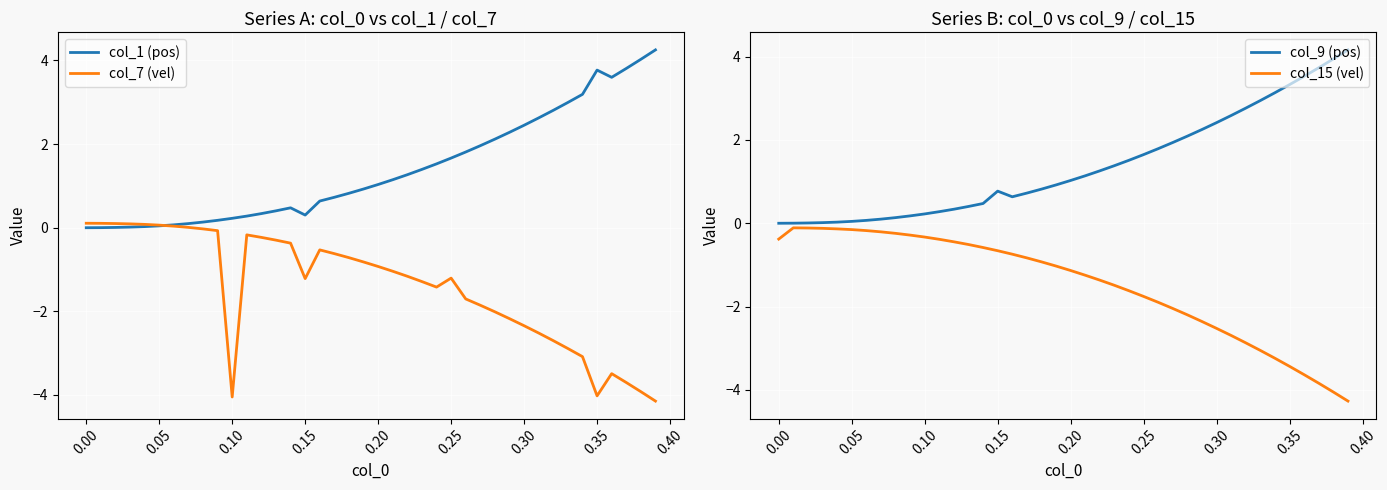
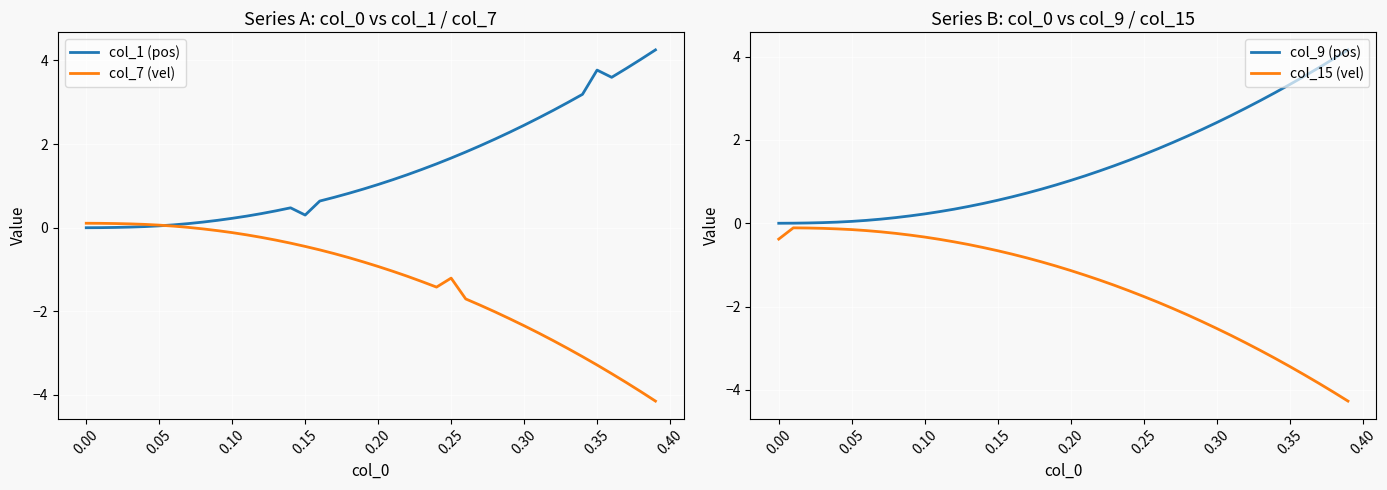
  {
    "Series A: col_0 vs col_1 / col_7": {
      "col_1 (pos)": {
        "0.00": 0.0,
        "0.10": 0.2,
        "0.15": 0.3,
        "0.20": 1.0,
        "0.25": 1.7,
        "0.30": 2.5,
        "0.35": 3.8
      },
      "col_7 (vel)": {
        "0.00": 0.1,
-       "0.10": -4.0,
-       "0.15": -1.2,
+       "0.10": -0.1,
+       "0.15": -0.4,
        "0.20": -0.9,
        "0.25": -1.2,
        "0.30": -2.3,
-       "0.35": -4.0
+       "0.35": -3.3
      }
    },
    "Series B: col_0 vs col_9 / col_15": {
      "col_9 (pos)": {
        "0.00": 0.0,
        "0.05": 0.0,
        "0.10": 0.2,
-       "0.15": 0.8,
+       "0.15": 0.6,
        "0.20": 1.0,
        "0.25": 1.6,
        "0.30": 2.4
      },
      "col_15 (vel)": {
        "0.00": -0.4,
        "0.05": -0.2,
        "0.10": -0.3,
        "0.15": -0.7,
        "0.20": -1.1,
        "0.25": -1.8,
        "0.30": -2.5,
        "0.35": -3.4
      }
    }
  }
